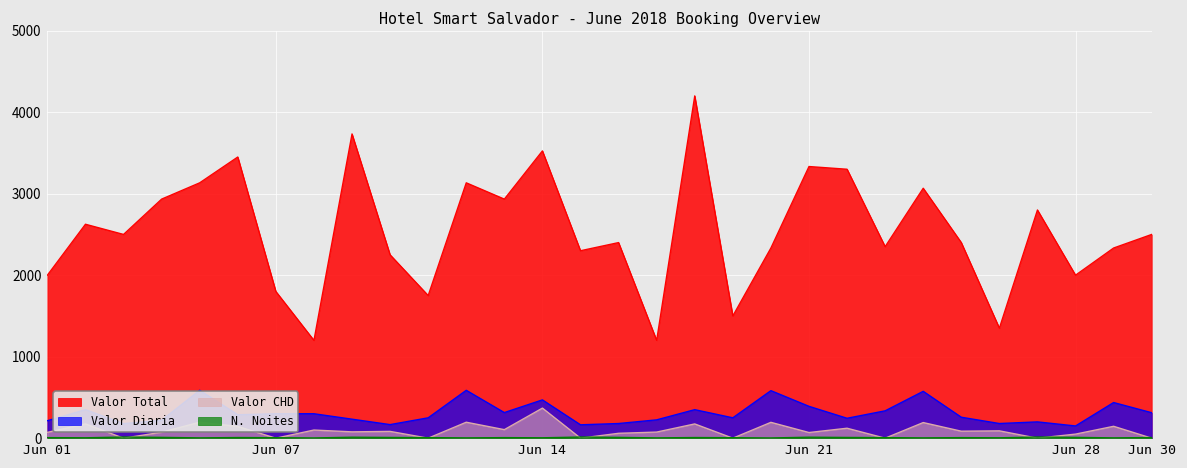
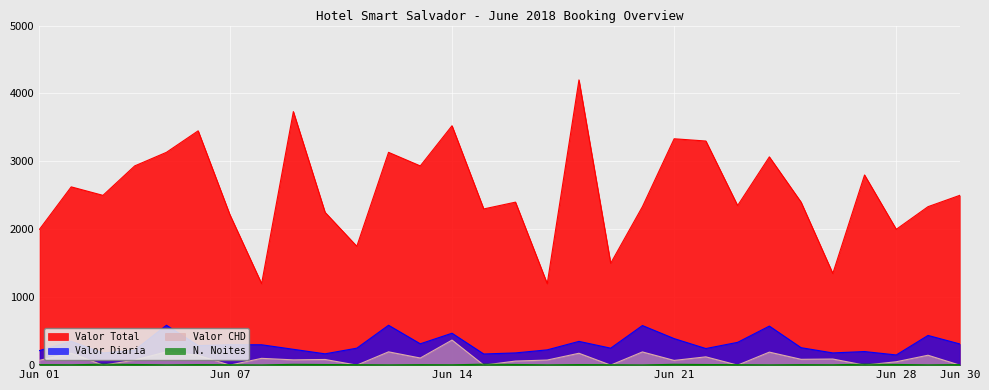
  {
    "Valor Total": {
      "Jun 01": 2000,
-     "Jun 07": 1800,
+     "Jun 07": 2200,
      "Jun 14": 3500,
      "Jun 21": 3300,
      "Jun 28": 2000,
      "Jun 30": 2500
    },
    "Valor Diaria": {
      "Jun 01": 200,
      "Jun 14": 500,
      "Jun 21": 400,
      "Jun 28": 200,
      "Jun 30": 300
    },
    "Valor CHD": {
      "Jun 01": 100,
      "Jun 14": 400,
      "Jun 21": 100,
      "Jun 28": 100
    },
    "N. Noites": {
      "Jun 01": 0,
      "Jun 14": 0,
      "Jun 21": 0,
      "Jun 28": 0
    }
  }
